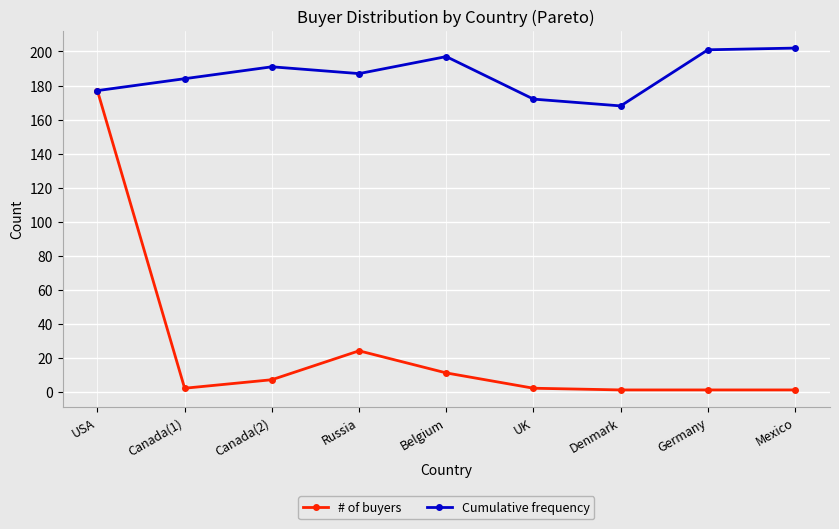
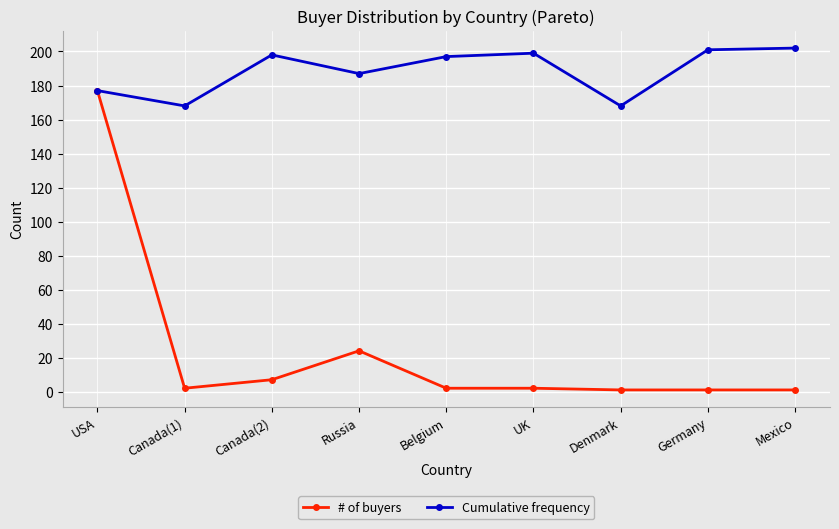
  {
    "# of buyers": {
      "Canada(1)": 2,
      "Canada(2)": 7,
      "Russia": 24,
-     "Belgium": 11,
+     "Belgium": 2,
      "UK": 2,
      "Denmark": 1,
      "Germany": 1,
      "Mexico": 1
    },
    "Cumulative frequency": {
-     "Canada(1)": 184,
-     "Canada(2)": 191,
+     "Canada(1)": 168,
+     "Canada(2)": 198,
      "Russia": 187,
      "Belgium": 197,
-     "UK": 172,
+     "UK": 199,
      "Denmark": 168,
      "Germany": 201,
      "Mexico": 202
    }
  }
